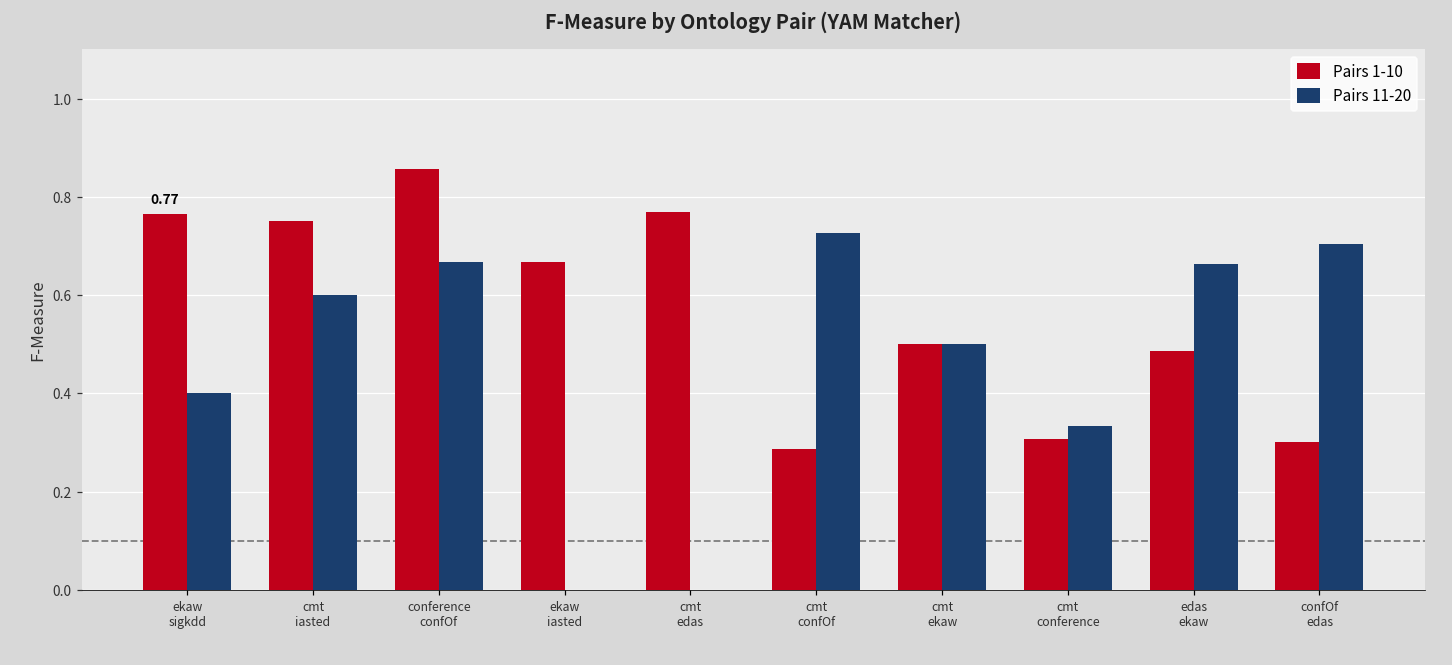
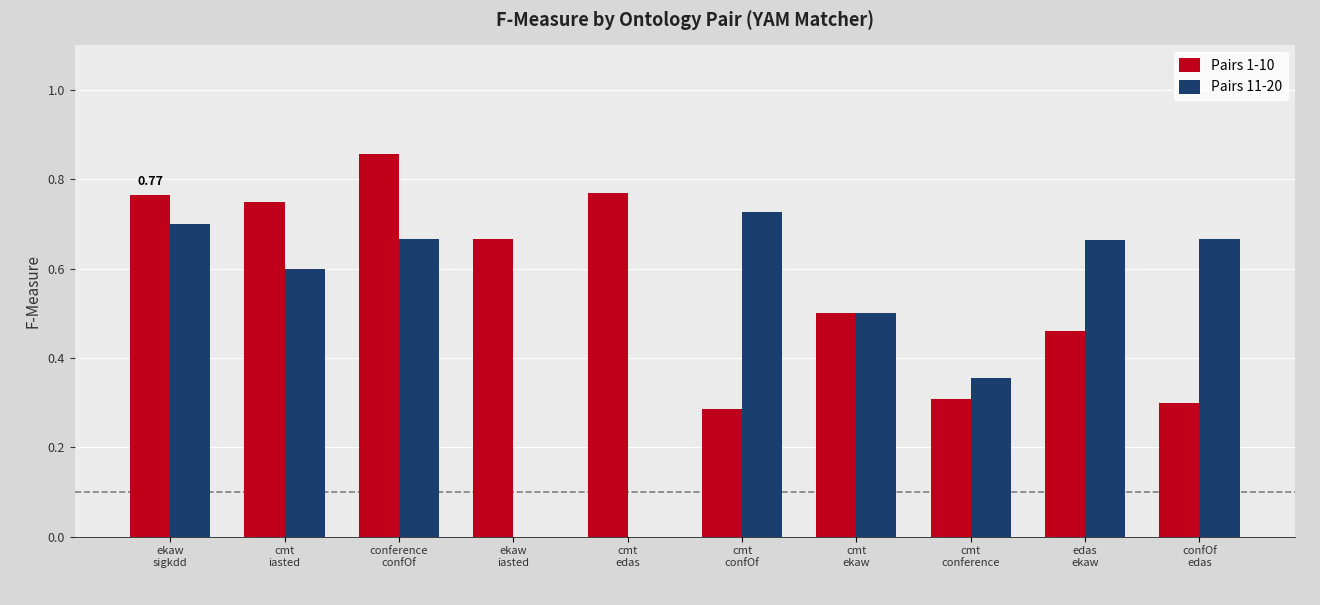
  {
    "Pairs 1-10": {
      "cmt iasted": 0.75,
      "conference confOf": 0.86,
      "ekaw iasted": 0.67,
      "cmt edas": 0.77,
      "cmt confOf": 0.29,
      "cmt ekaw": 0.50,
      "cmt conference": 0.31,
-     "edas ekaw": 0.49,
+     "edas ekaw": 0.46,
      "confOf edas": 0.30
    },
    "Pairs 11-20": {
-     "ekaw sigkdd": 0.4,
+     "ekaw sigkdd": 0.7,
      "cmt iasted": 0.60,
      "conference confOf": 0.67,
      "ekaw iasted": 0.00,
      "cmt edas": 0.00,
      "cmt confOf": 0.73,
      "cmt ekaw": 0.50,
-     "cmt conference": 0.33,
+     "cmt conference": 0.36,
      "edas ekaw": 0.66,
-     "confOf edas": 0.70
+     "confOf edas": 0.67
    }
  }
